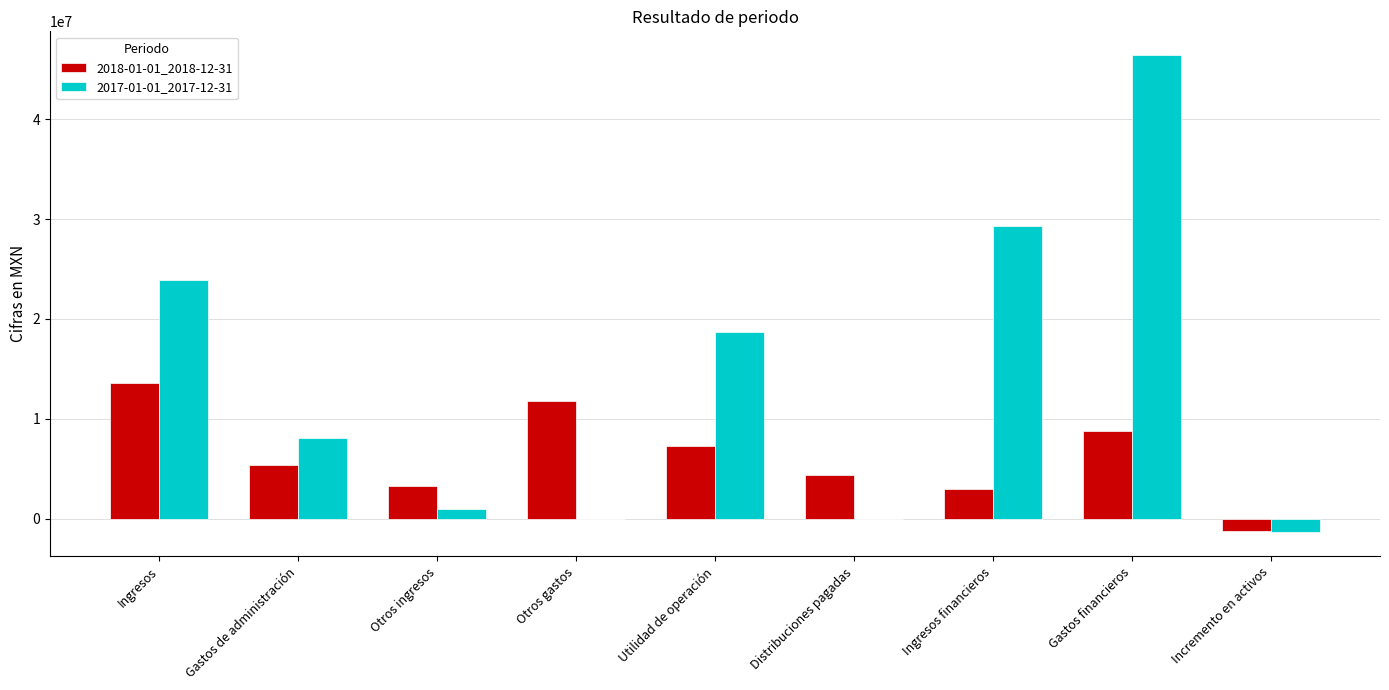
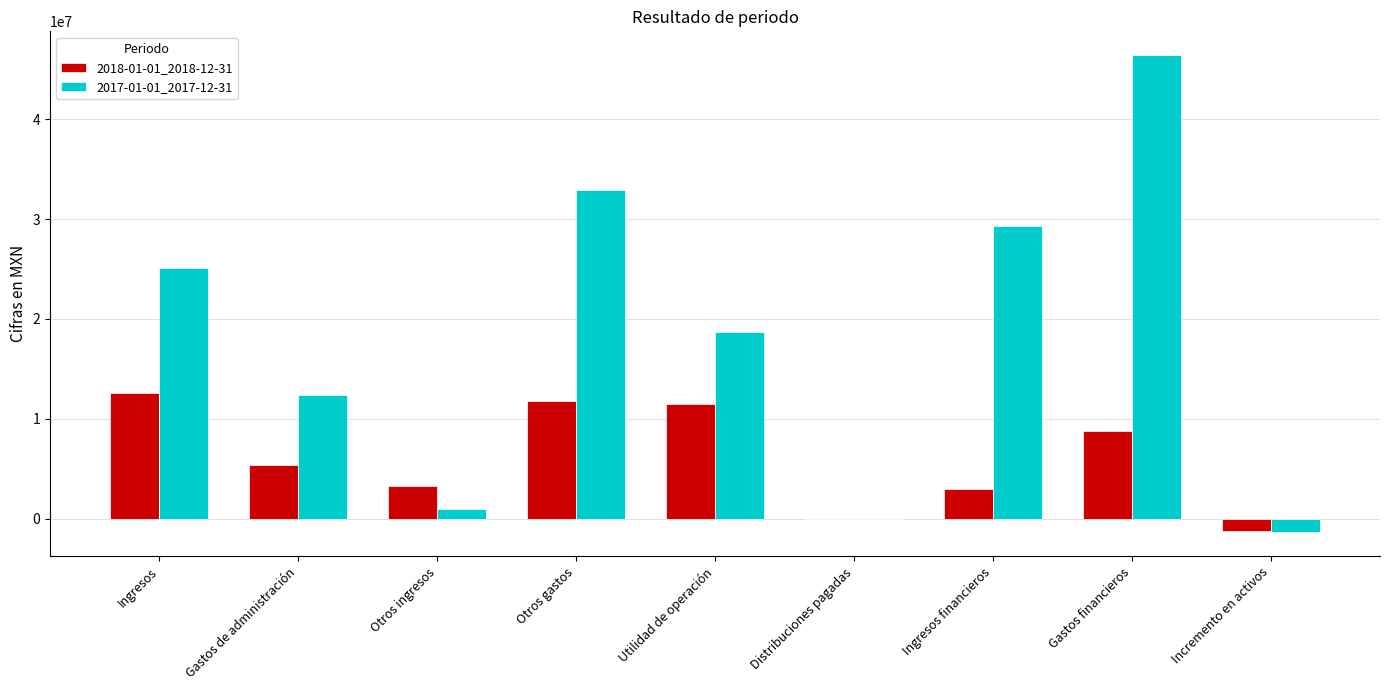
  {
    "2018-01-01_2018-12-31": {
-     "Ingresos": 14000000,
+     "Ingresos": 13000000,
      "Gastos de administración": 5000000,
      "Otros ingresos": 3000000,
      "Otros gastos": 12000000,
-     "Utilidad de operación": 7000000,
-     "Distribuciones pagadas": 4000000,
+     "Utilidad de operación": 11000000,
+     "Distribuciones pagadas": 0,
      "Ingresos financieros": 3000000,
      "Gastos financieros": 9000000,
      "Incremento en activos": -1000000
    },
    "2017-01-01_2017-12-31": {
-     "Ingresos": 24000000,
-     "Gastos de administración": 8000000,
+     "Ingresos": 25000000,
+     "Gastos de administración": 12000000,
      "Otros ingresos": 1000000,
-     "Otros gastos": 0,
+     "Otros gastos": 33000000,
      "Utilidad de operación": 19000000,
      "Distribuciones pagadas": 0,
      "Ingresos financieros": 29000000,
      "Gastos financieros": 46000000,
      "Incremento en activos": -1000000
    }
  }
